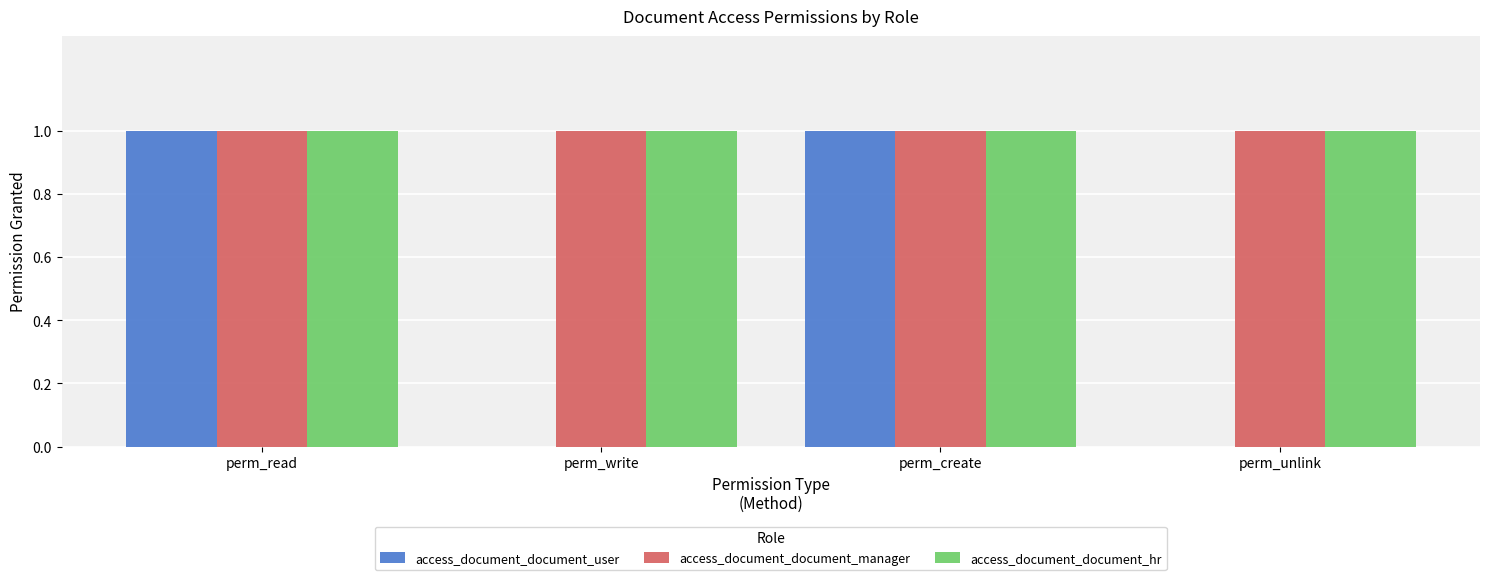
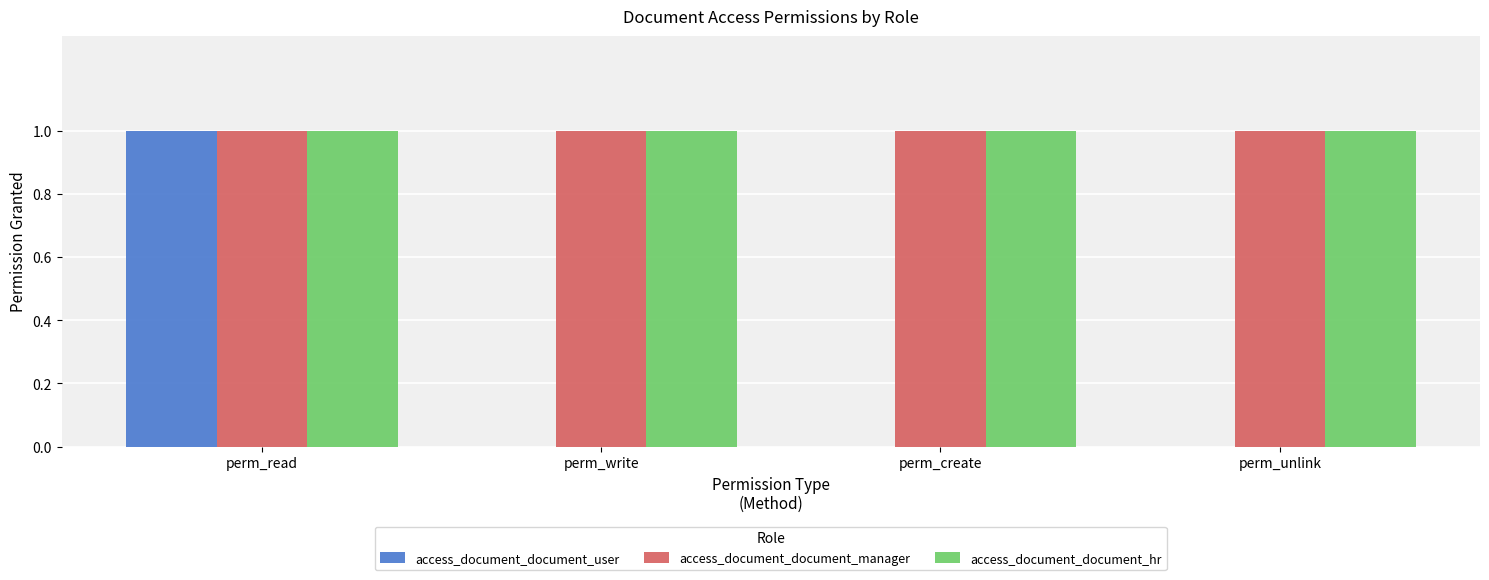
  {
    "access_document_document_user": {
      "perm_read": 1,
      "perm_write": 0,
-     "perm_create": 1,
+     "perm_create": 0,
      "perm_unlink": 0
    },
    "access_document_document_manager": {
      "perm_read": 1,
      "perm_write": 1,
      "perm_create": 1,
      "perm_unlink": 1
    },
    "access_document_document_hr": {
      "perm_read": 1,
      "perm_write": 1,
      "perm_create": 1,
      "perm_unlink": 1
    }
  }
